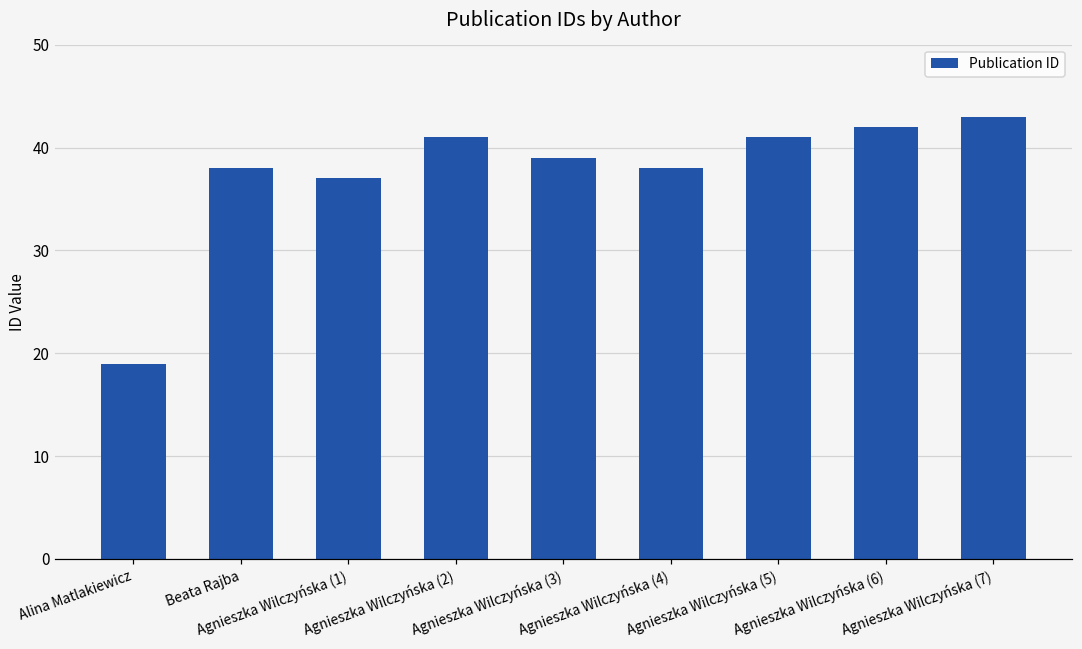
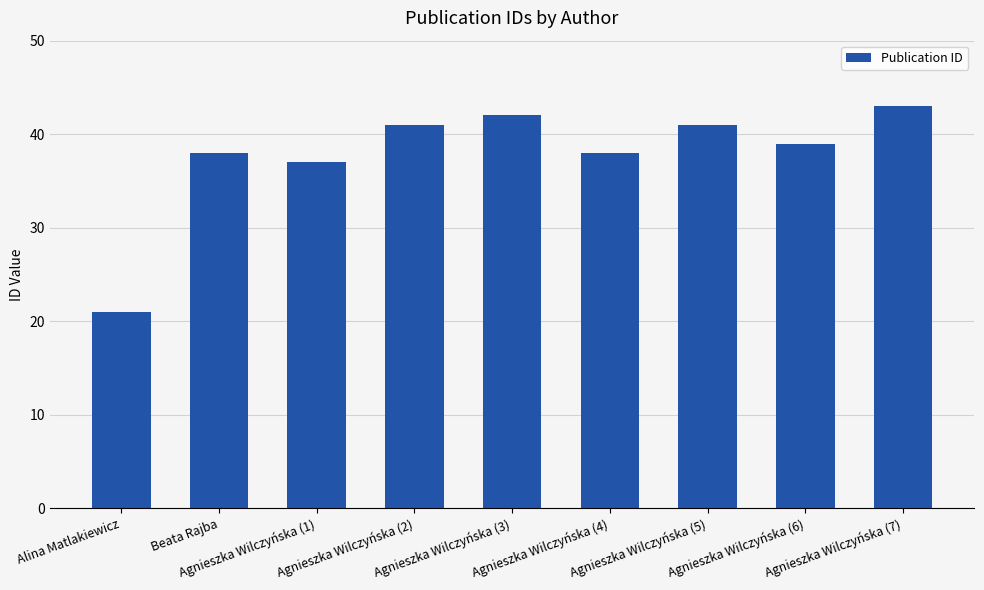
  {
-   "Alina Matlakiewicz": 19,
+   "Alina Matlakiewicz": 21,
    "Beata Rajba": 38,
    "Agnieszka Wilczyńska (1)": 37,
    "Agnieszka Wilczyńska (2)": 41,
-   "Agnieszka Wilczyńska (3)": 39,
+   "Agnieszka Wilczyńska (3)": 42,
    "Agnieszka Wilczyńska (4)": 38,
    "Agnieszka Wilczyńska (5)": 41,
-   "Agnieszka Wilczyńska (6)": 42,
+   "Agnieszka Wilczyńska (6)": 39,
    "Agnieszka Wilczyńska (7)": 43
  }
